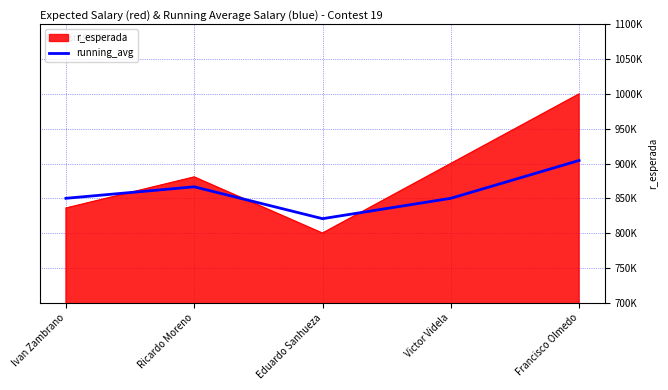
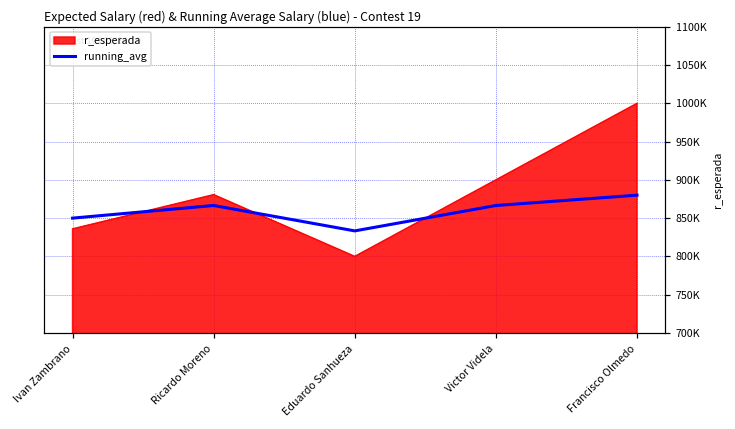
  {
    "r_esperada": {
      "Ivan Zambrano": 840000,
      "Ricardo Moreno": 880000,
      "Eduardo Sanhueza": 800000,
      "Victor Videla": 900000,
      "Francisco Olmedo": 1000000
    },
    "running_avg": {
      "Ivan Zambrano": 850000,
      "Ricardo Moreno": 870000,
-     "Eduardo Sanhueza": 820000,
-     "Victor Videla": 850000,
-     "Francisco Olmedo": 900000
+     "Eduardo Sanhueza": 830000,
+     "Victor Videla": 870000,
+     "Francisco Olmedo": 880000
    }
  }
